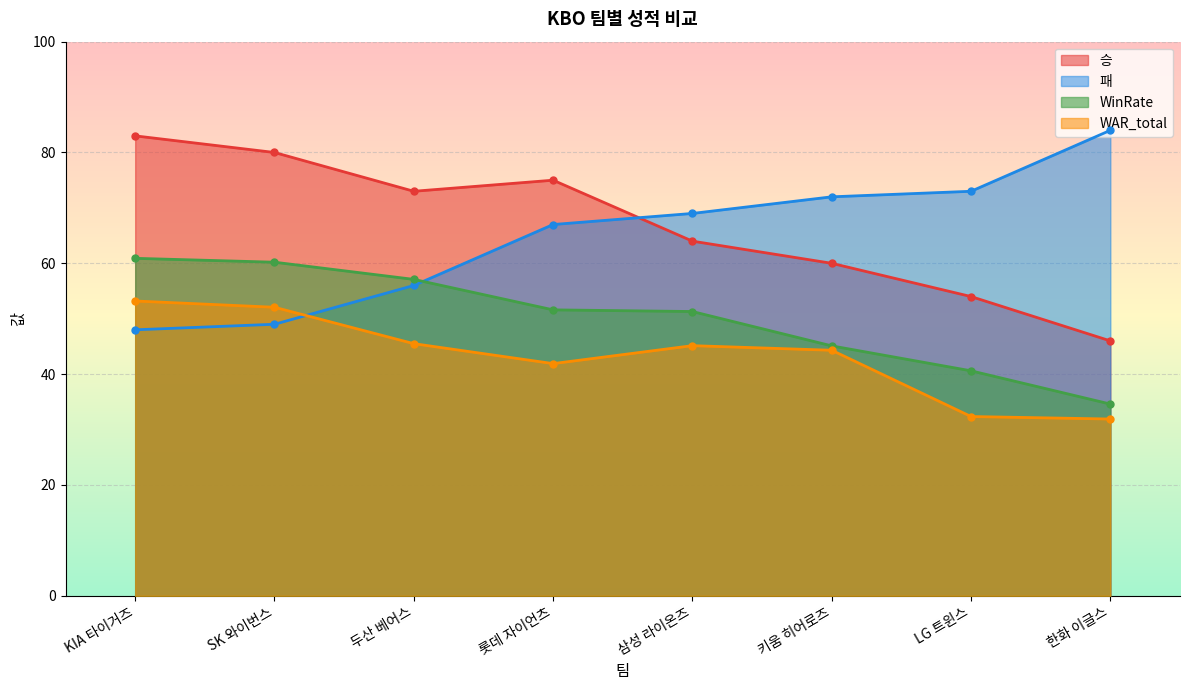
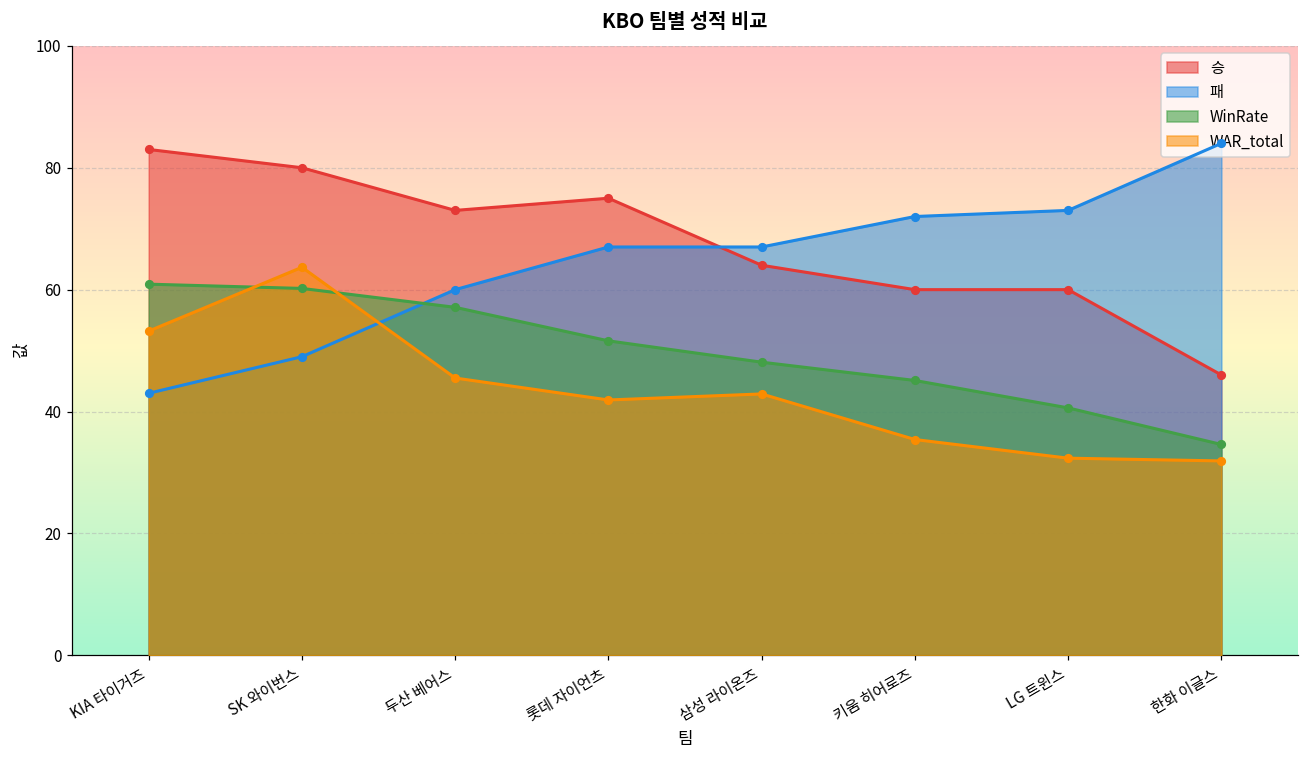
  {
    "승": {
      "KIA 타이거즈": 83,
      "SK 와이번스": 80,
      "두산 베어스": 73,
      "롯데 자이언츠": 75,
      "삼성 라이온즈": 64,
      "키움 히어로즈": 60,
-     "LG 트윈스": 54,
+     "LG 트윈스": 60,
      "한화 이글스": 46
    },
    "패": {
-     "KIA 타이거즈": 48,
+     "KIA 타이거즈": 43,
      "SK 와이번스": 49,
-     "두산 베어스": 56,
+     "두산 베어스": 60,
      "롯데 자이언츠": 67,
-     "삼성 라이온즈": 69,
+     "삼성 라이온즈": 67,
      "키움 히어로즈": 72,
      "LG 트윈스": 73
    },
    "WinRate": {
      "KIA 타이거즈": 61,
      "SK 와이번스": 60,
      "두산 베어스": 57,
      "롯데 자이언츠": 52,
-     "삼성 라이온즈": 51,
+     "삼성 라이온즈": 48,
      "키움 히어로즈": 45,
      "LG 트윈스": 41,
      "한화 이글스": 35
    },
    "WAR_total": {
      "KIA 타이거즈": 53,
-     "SK 와이번스": 52,
+     "SK 와이번스": 64,
      "두산 베어스": 46,
      "롯데 자이언츠": 42,
-     "삼성 라이온즈": 45,
-     "키움 히어로즈": 44,
+     "삼성 라이온즈": 43,
+     "키움 히어로즈": 35,
      "LG 트윈스": 32,
      "한화 이글스": 32
    }
  }
